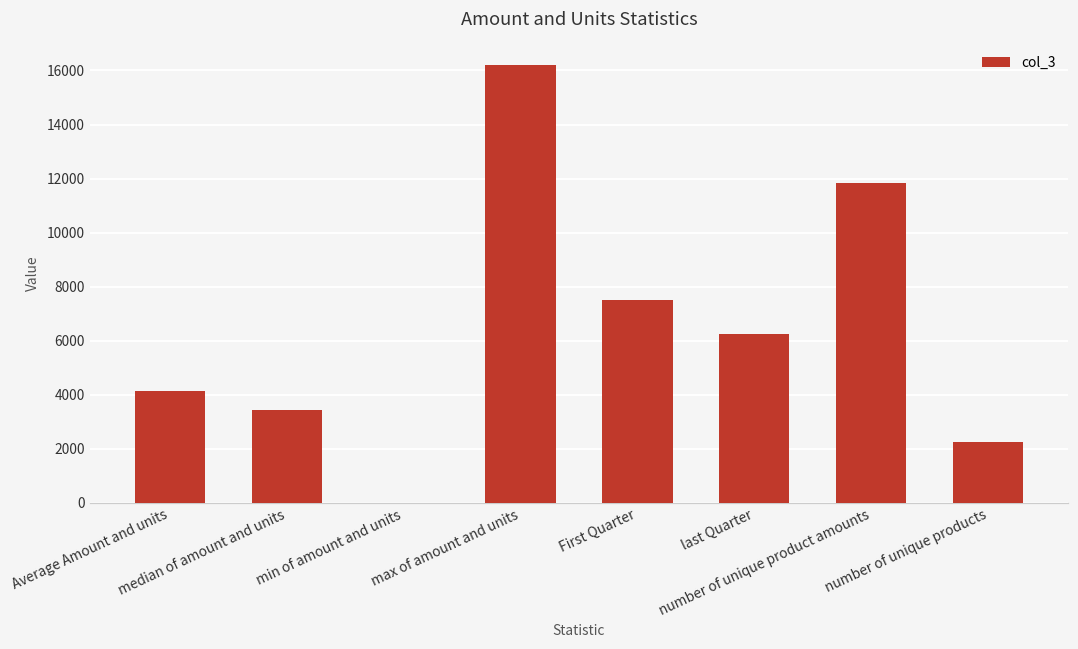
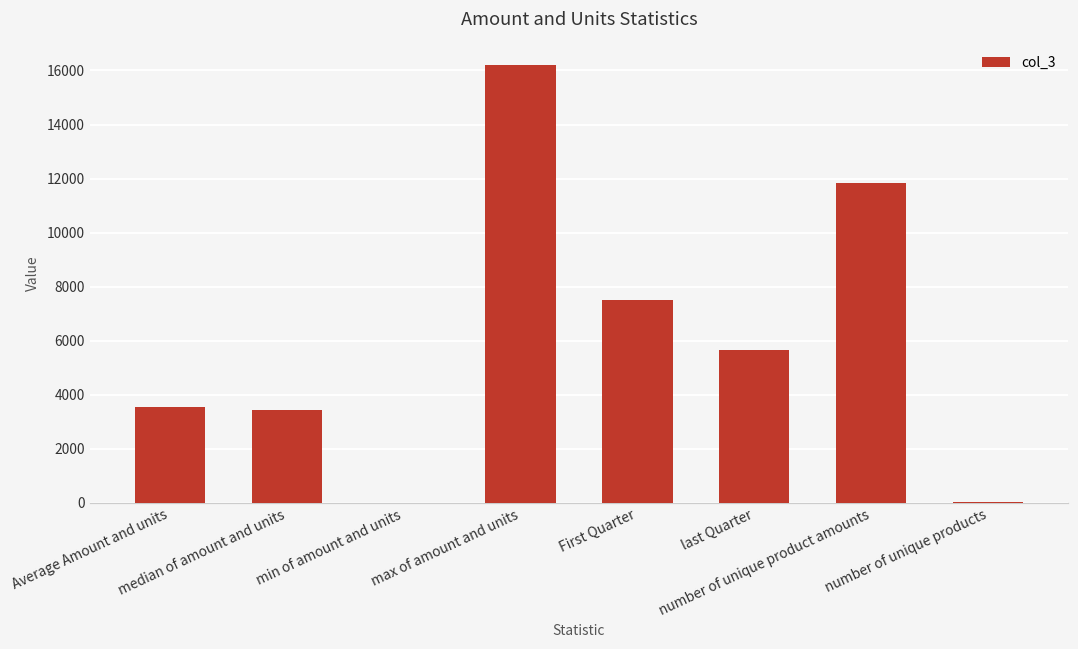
  {
-   "Average Amount and units": 4100,
+   "Average Amount and units": 3500,
    "median of amount and units": 3400,
    "min of amount and units": 0,
    "max of amount and units": 16200,
    "First Quarter": 7500,
-   "last Quarter": 6200,
+   "last Quarter": 5600,
    "number of unique product amounts": 11800,
-   "number of unique products": 2300
+   "number of unique products": 0
  }
